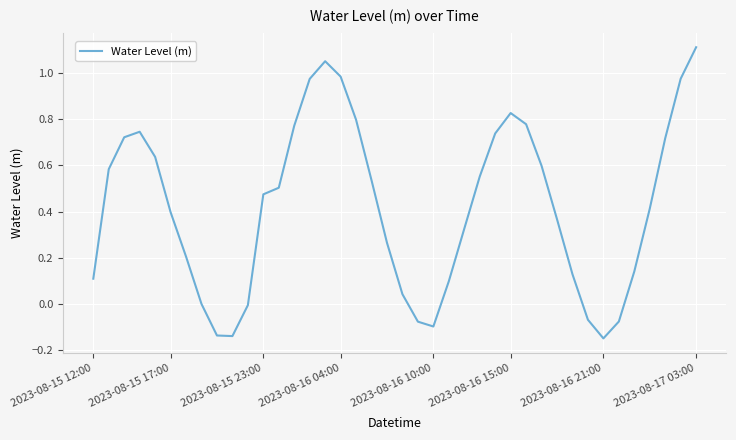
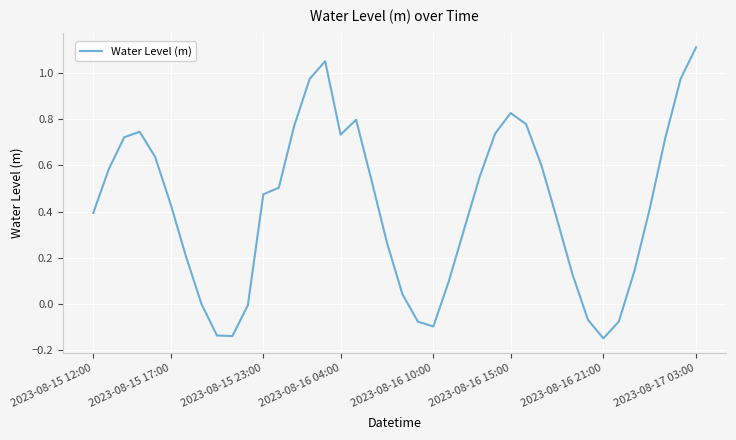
  {
-   "2023-08-15 12:00": 0.11,
-   "2023-08-15 17:00": 0.40,
+   "2023-08-15 12:00": 0.39,
+   "2023-08-15 17:00": 0.43,
    "2023-08-15 23:00": 0.47,
-   "2023-08-16 04:00": 0.99,
+   "2023-08-16 04:00": 0.73,
    "2023-08-16 10:00": -0.10,
    "2023-08-16 15:00": 0.83,
    "2023-08-16 21:00": -0.15,
    "2023-08-17 03:00": 1.11
  }
